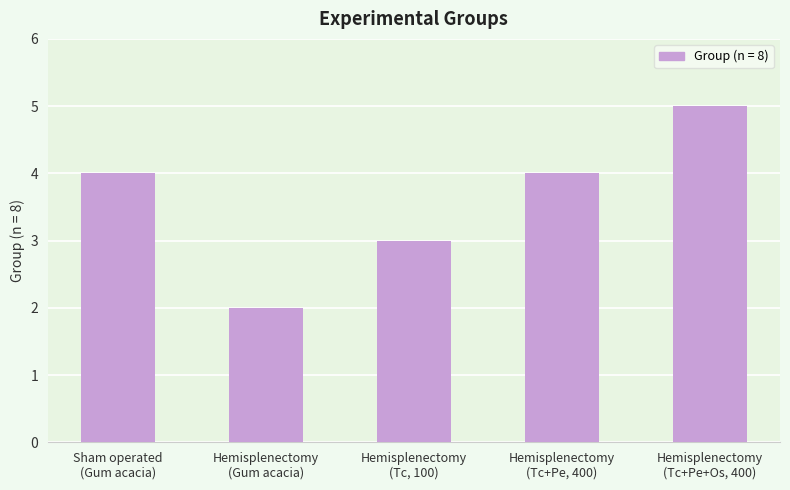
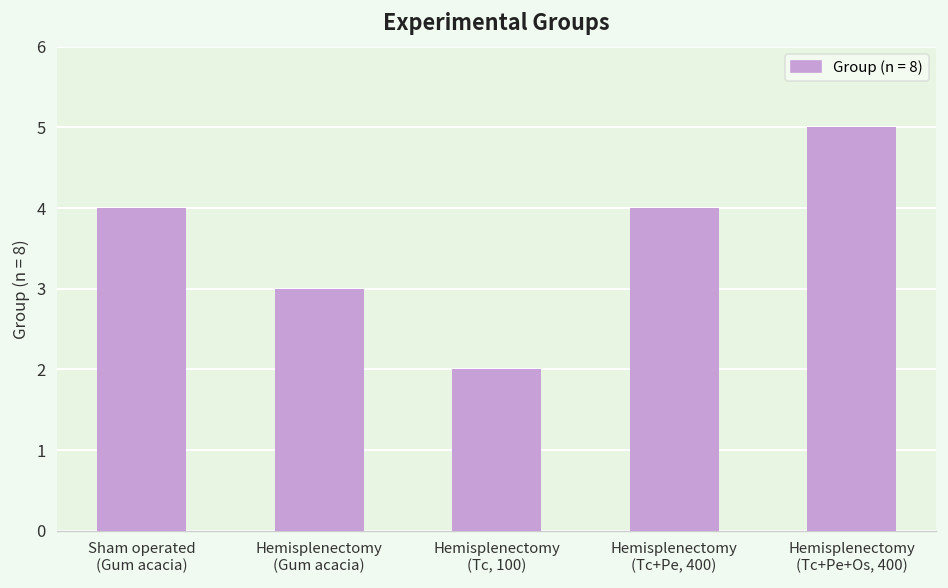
  {
    "Sham operated (Gum acacia)": 4,
-   "Hemisplenectomy (Gum acacia)": 2,
-   "Hemisplenectomy (Tc, 100)": 3,
+   "Hemisplenectomy (Gum acacia)": 3,
+   "Hemisplenectomy (Tc, 100)": 2,
    "Hemisplenectomy (Tc+Pe, 400)": 4,
    "Hemisplenectomy (Tc+Pe+Os, 400)": 5
  }
